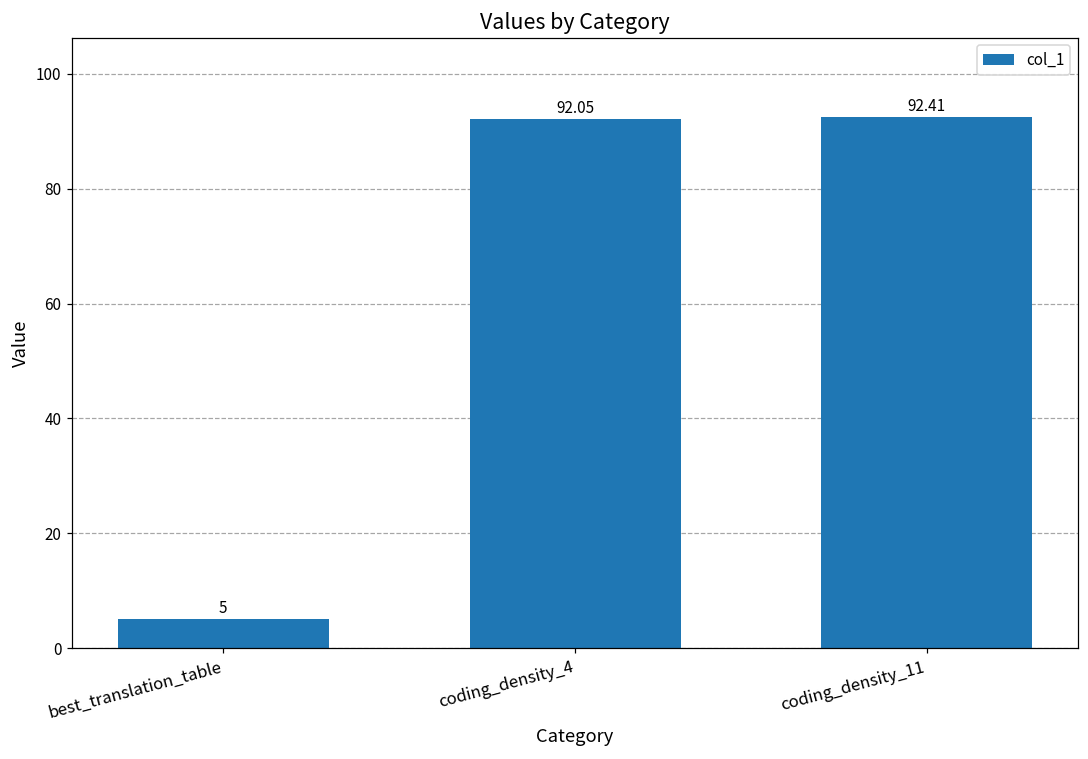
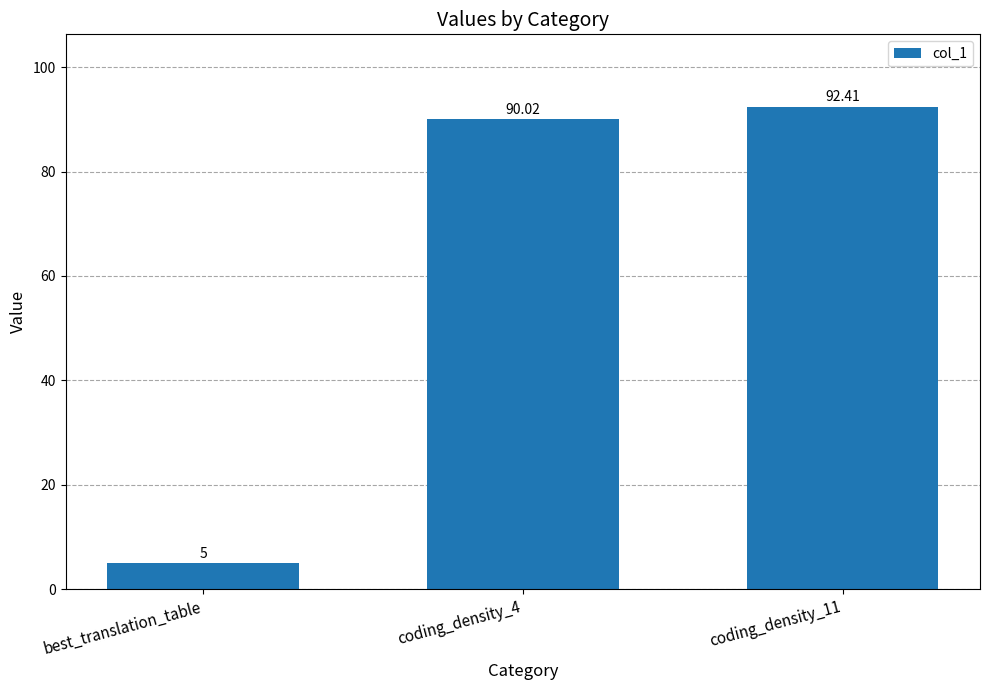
  {
    "best_translation_table": 5,
-   "coding_density_4": 92.05,
+   "coding_density_4": 90.02,
    "coding_density_11": 92.41
  }
